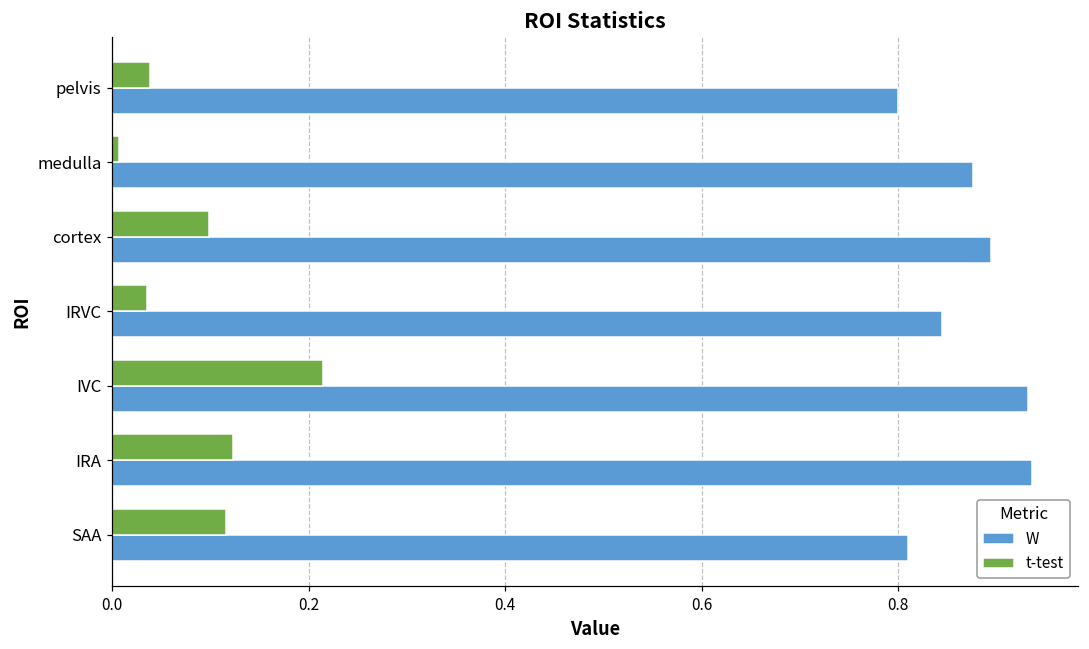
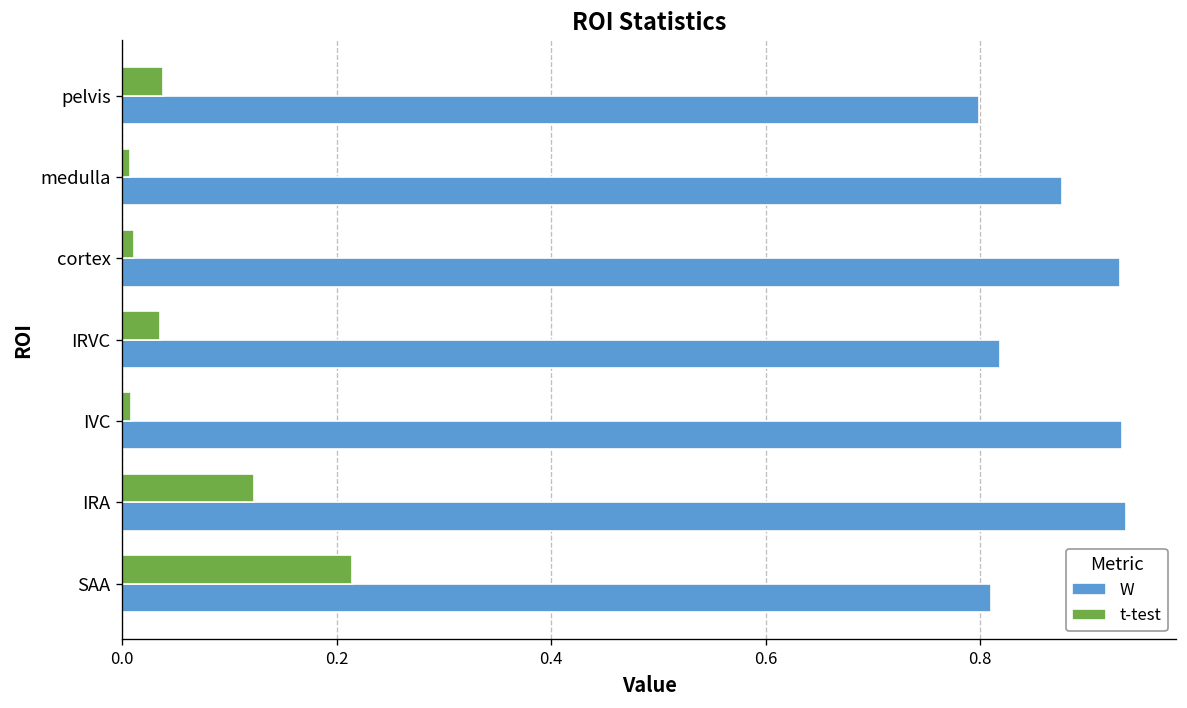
  {
    "W": {
      "pelvis": 0.80,
      "medulla": 0.88,
-     "cortex": 0.89,
-     "IRVC": 0.84,
+     "cortex": 0.93,
+     "IRVC": 0.82,
      "IVC": 0.93,
      "IRA": 0.94,
      "SAA": 0.81
    },
    "t-test": {
      "pelvis": 0.04,
      "medulla": 0.01,
-     "cortex": 0.10,
+     "cortex": 0.01,
      "IRVC": 0.04,
-     "IVC": 0.21,
+     "IVC": 0.01,
      "IRA": 0.12,
-     "SAA": 0.12
+     "SAA": 0.21
    }
  }
